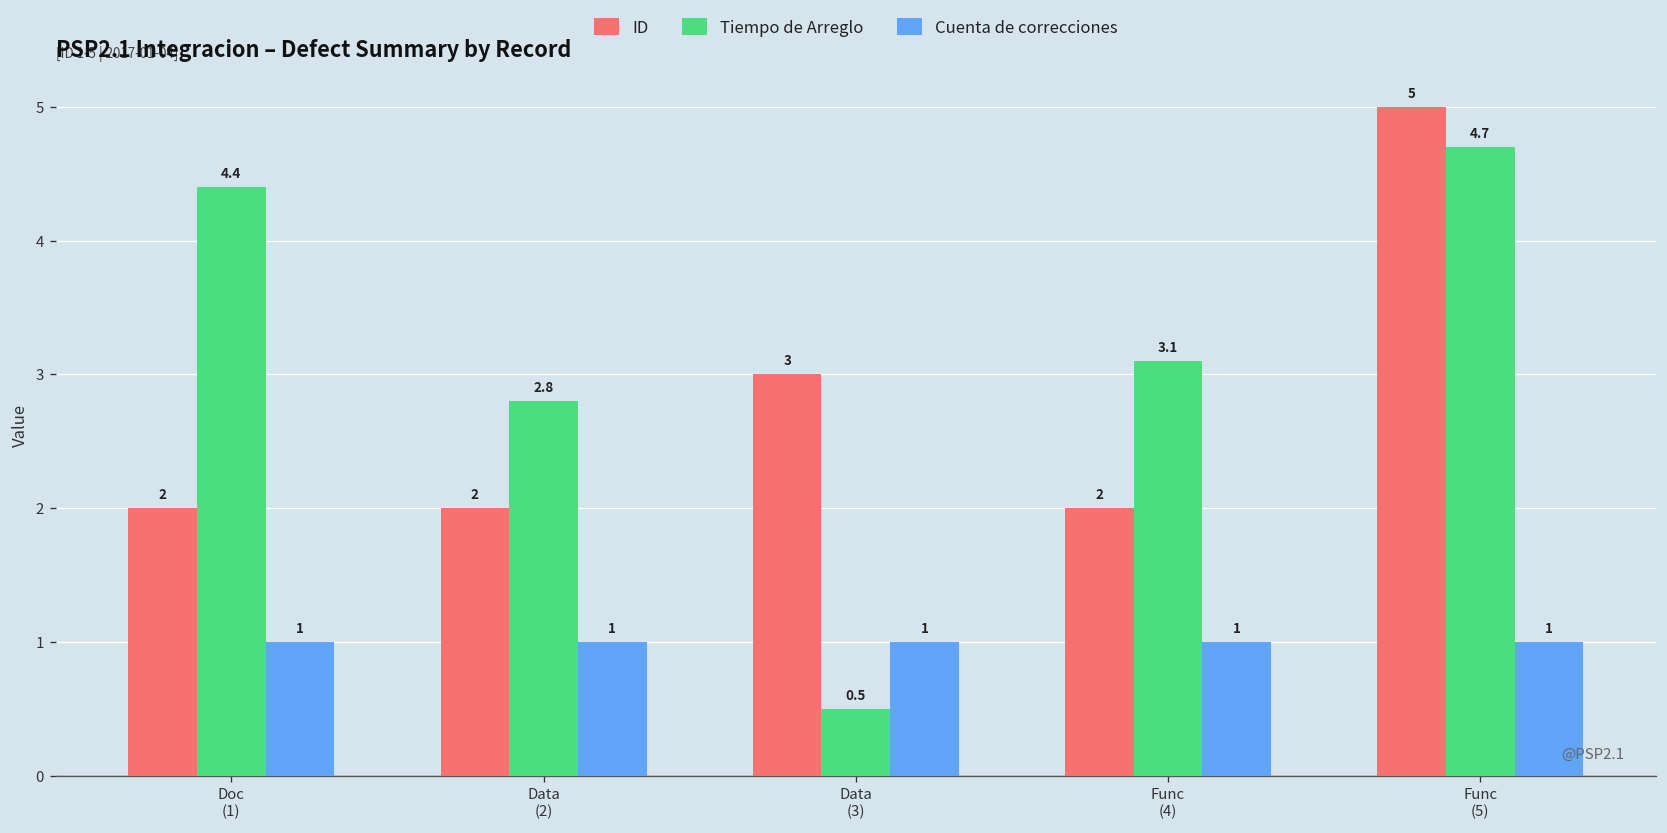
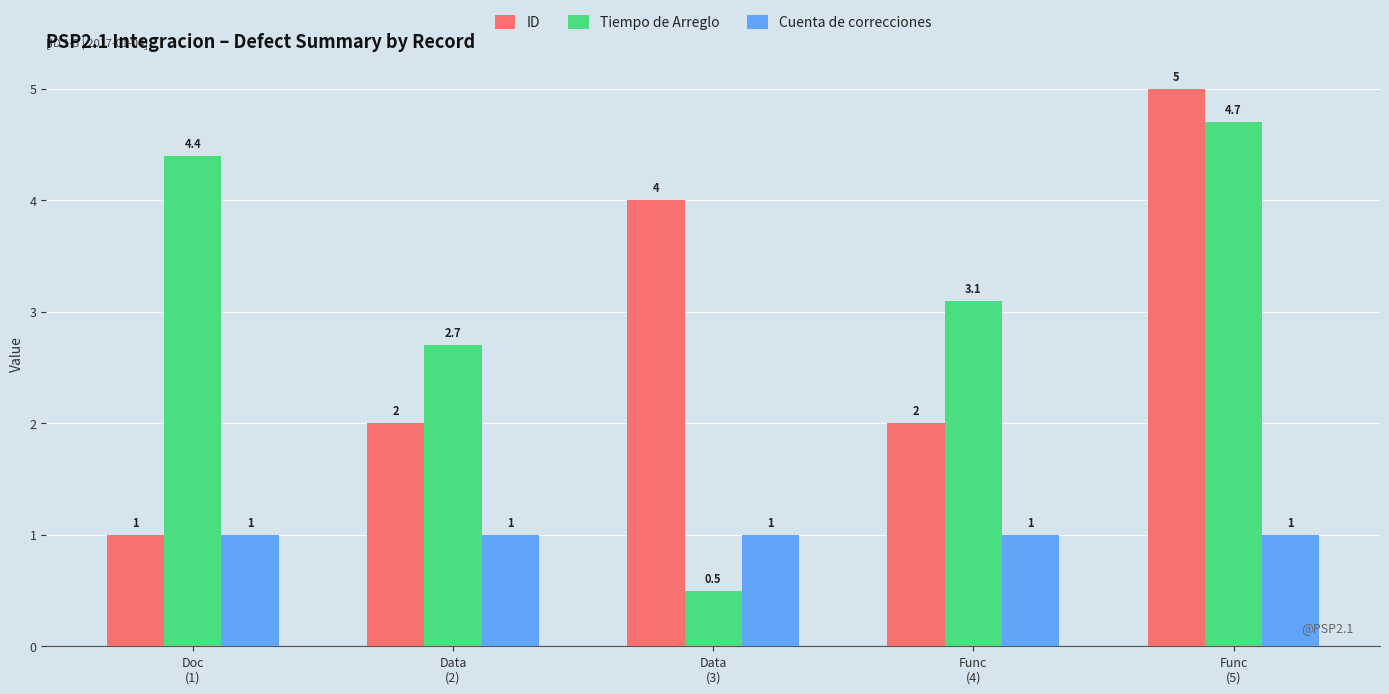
  {
    "ID": {
-     "Doc (1)": 2,
+     "Doc (1)": 1,
      "Data (2)": 2,
-     "Data (3)": 3,
+     "Data (3)": 4,
      "Func (4)": 2,
      "Func (5)": 5
    },
    "Tiempo de Arreglo": {
      "Doc (1)": 4.4,
-     "Data (2)": 2.8,
+     "Data (2)": 2.7,
      "Data (3)": 0.5,
      "Func (4)": 3.1,
      "Func (5)": 4.7
    },
    "Cuenta de correcciones": {
      "Doc (1)": 1,
      "Data (2)": 1,
      "Data (3)": 1,
      "Func (4)": 1,
      "Func (5)": 1
    }
  }
